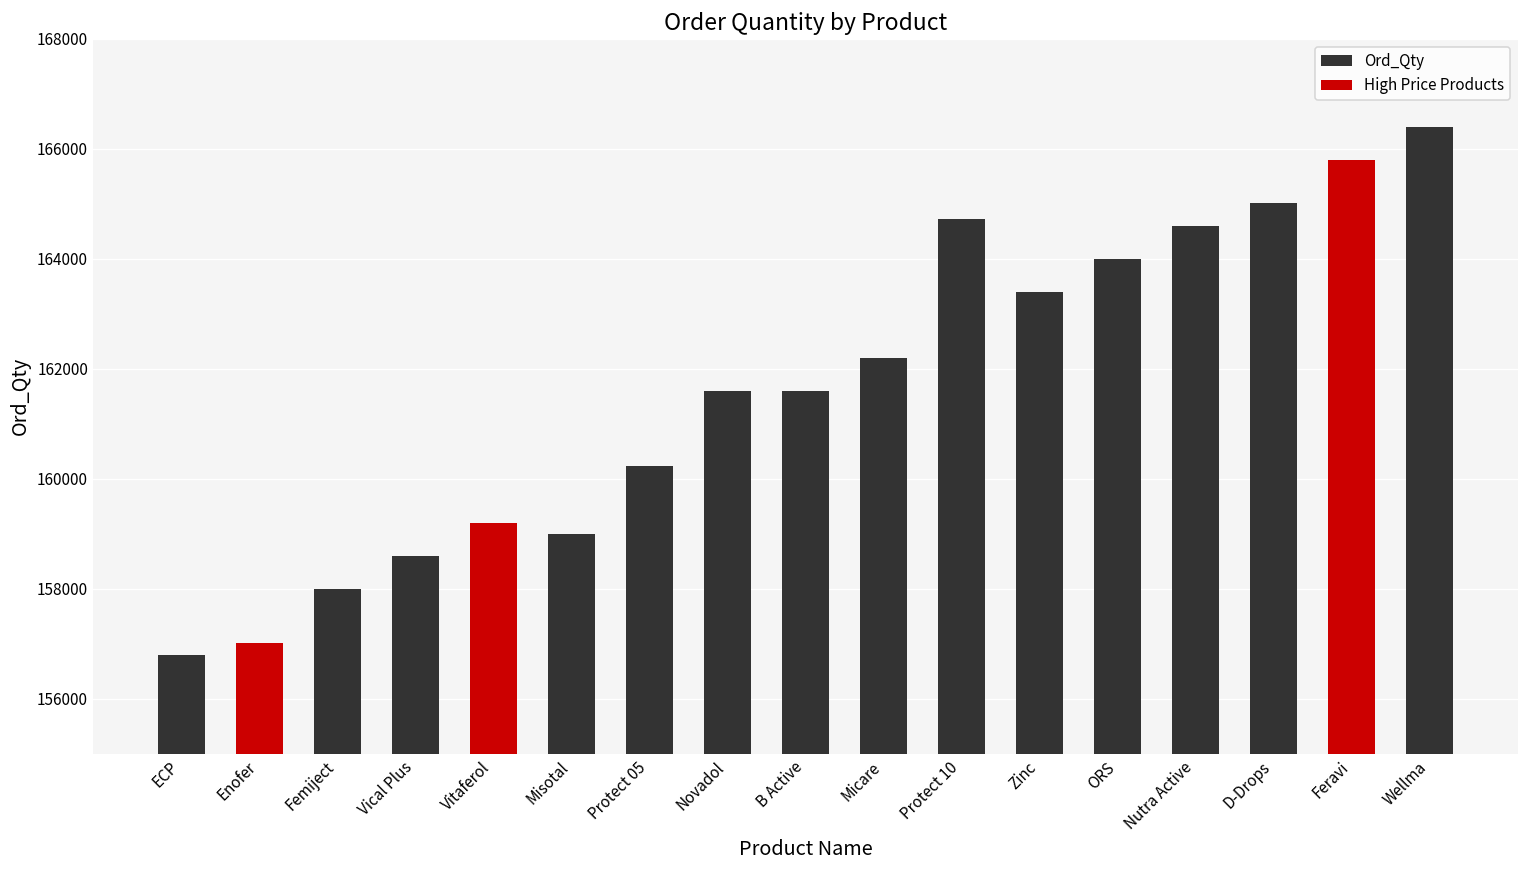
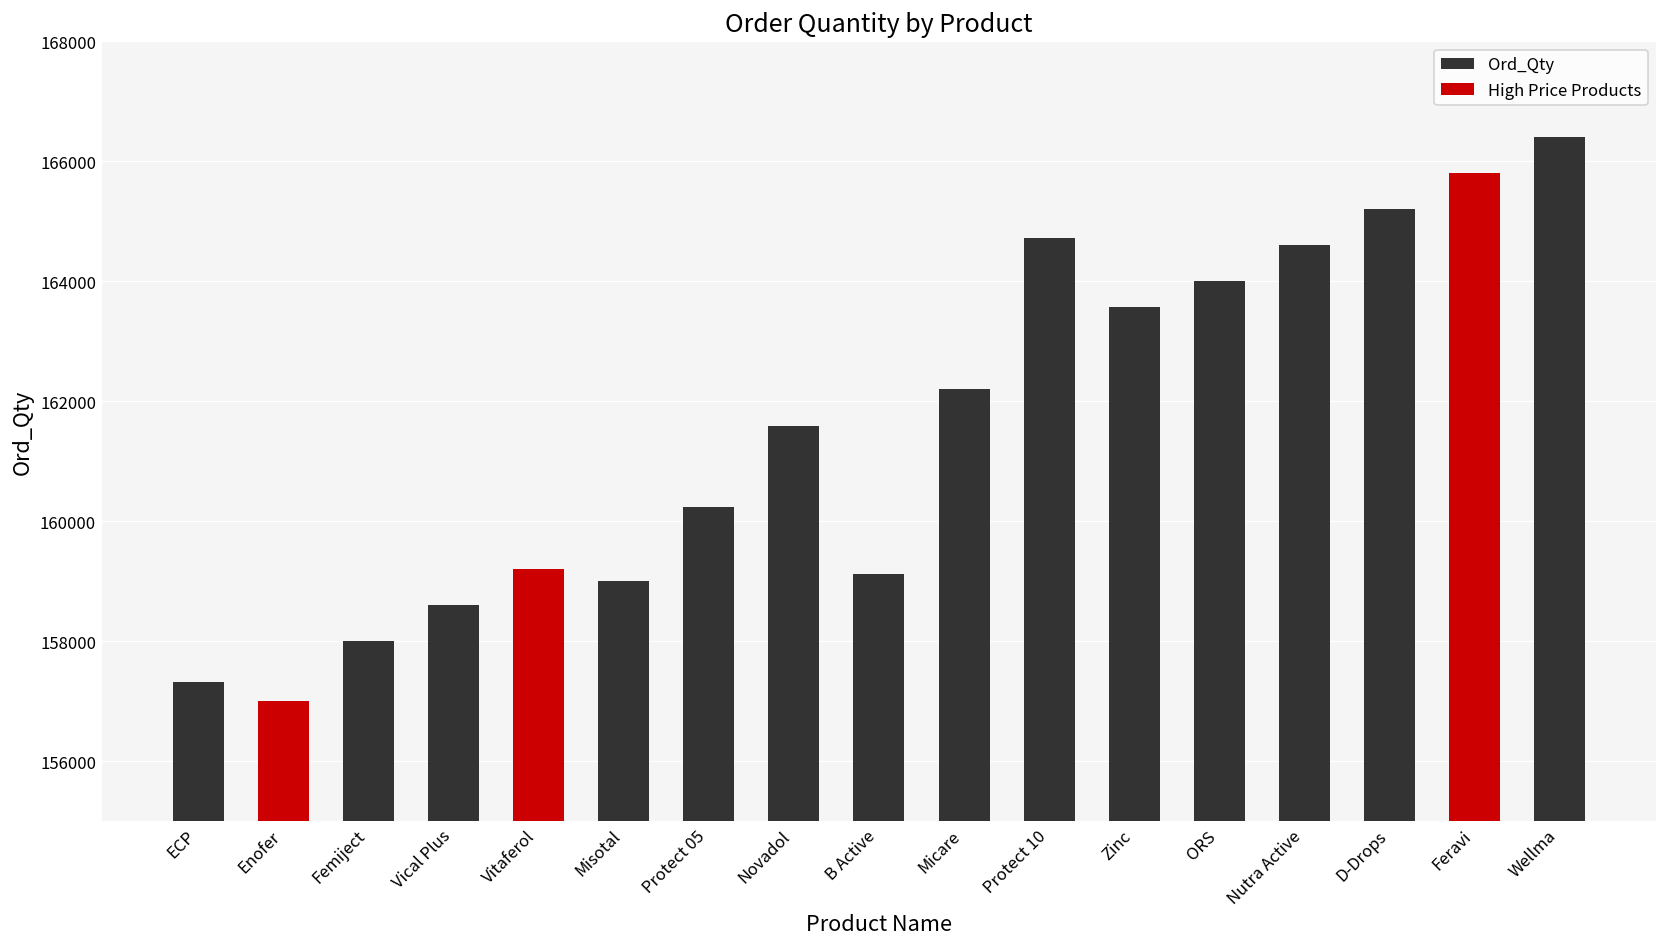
  {
    "Ord_Qty": {
-     "ECP": 156800,
+     "ECP": 157300,
      "Enofer": 157000,
      "Femiject": 158000,
      "Vical Plus": 158600,
      "Vitaferol": 159200,
      "Misotal": 159000,
      "Protect 05": 160200,
      "Novadol": 161600,
-     "B Active": 161600,
+     "B Active": 159100,
      "Micare": 162200,
      "Protect 10": 164700,
-     "Zinc": 163400,
+     "Zinc": 163600,
      "ORS": 164000,
      "Nutra Active": 164600,
-     "D-Drops": 165000,
+     "D-Drops": 165200,
      "Feravi": 165800,
      "Wellma": 166400
    },
    "High Price Products": {
      "Enofer": 157000,
      "Vitaferol": 159200,
      "Feravi": 165800
    }
  }
